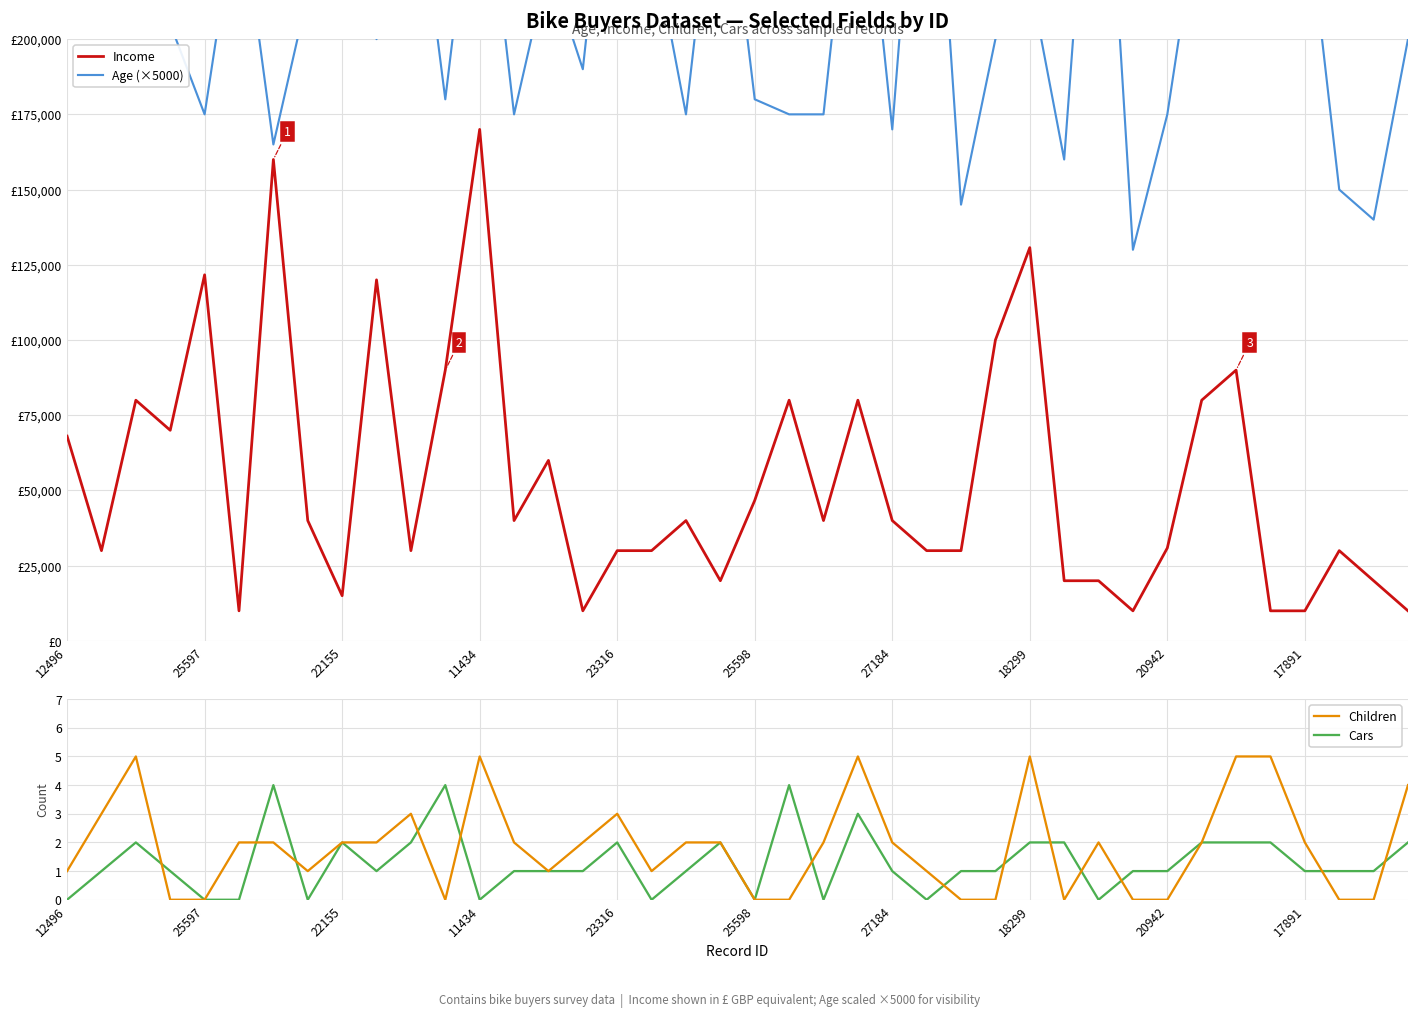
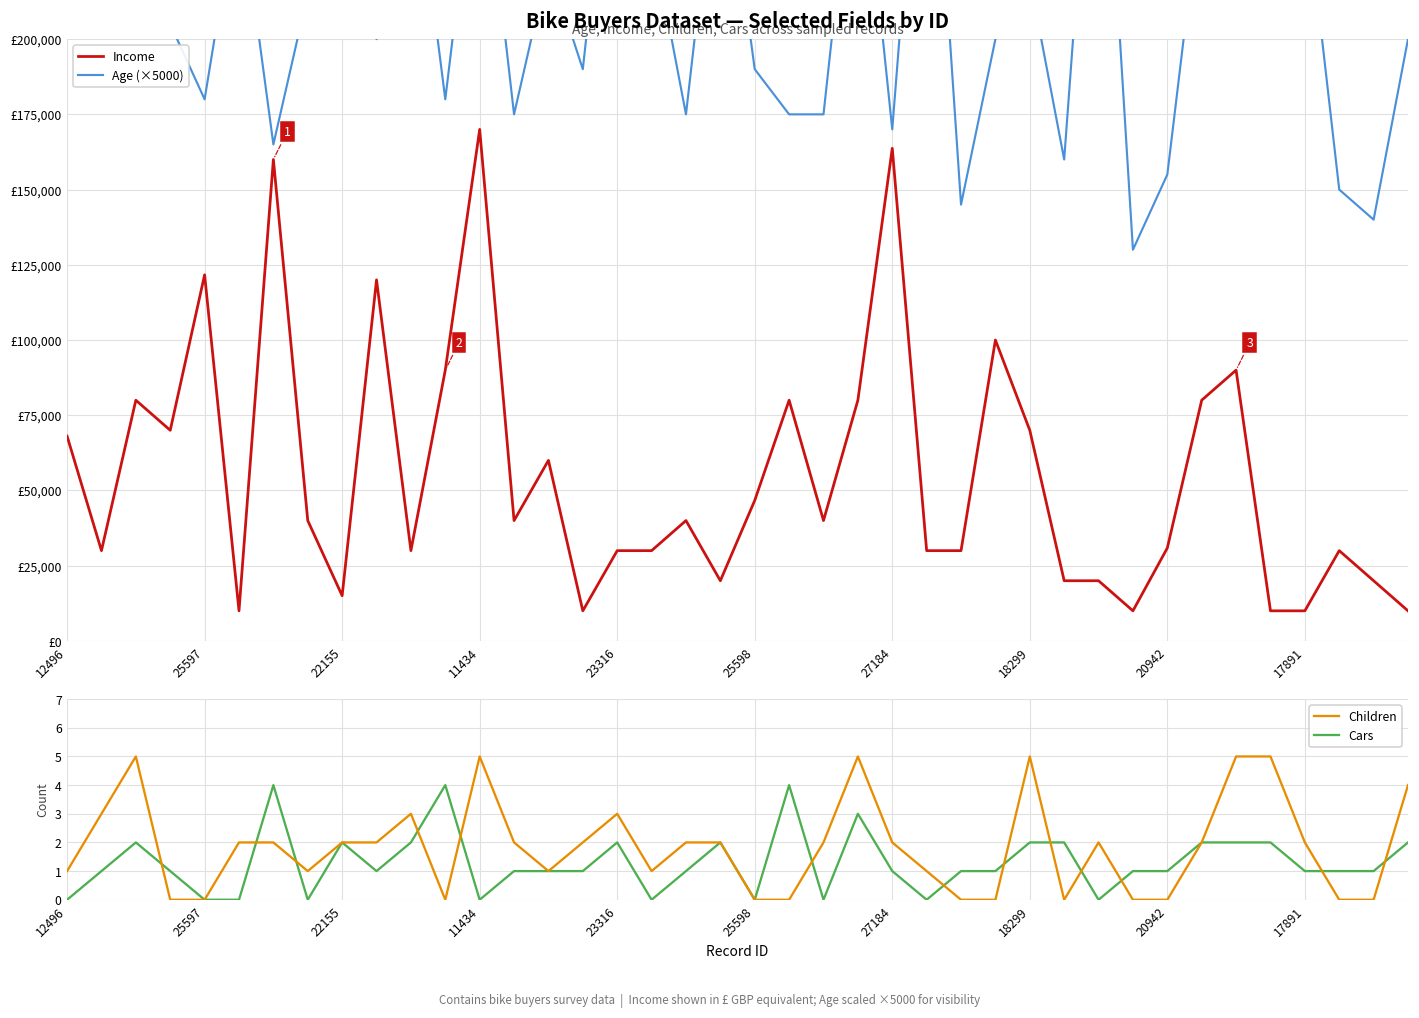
  {
    "Bike Buyers Dataset — Selected Fields by ID": {
      "Income": {
        "12496": "£68,000",
        "25597": "£122,000",
        "22155": "£15,000",
        "11434": "£170,000",
        "23316": "£30,000",
        "25598": "£47,000",
-       "27184": "£40,000",
-       "18299": "£131,000",
+       "27184": "£164,000",
+       "18299": "£70,000",
        "20942": "£31,000",
        "17891": "£10,000"
      },
      "Age (×5000)": {
-       "25597": "£175,000",
-       "25598": "£180,000",
+       "25597": "£180,000",
+       "25598": "£190,000",
        "27184": "£170,000",
-       "20942": "£175,000"
+       "20942": "£155,000"
      }
    }
  }
